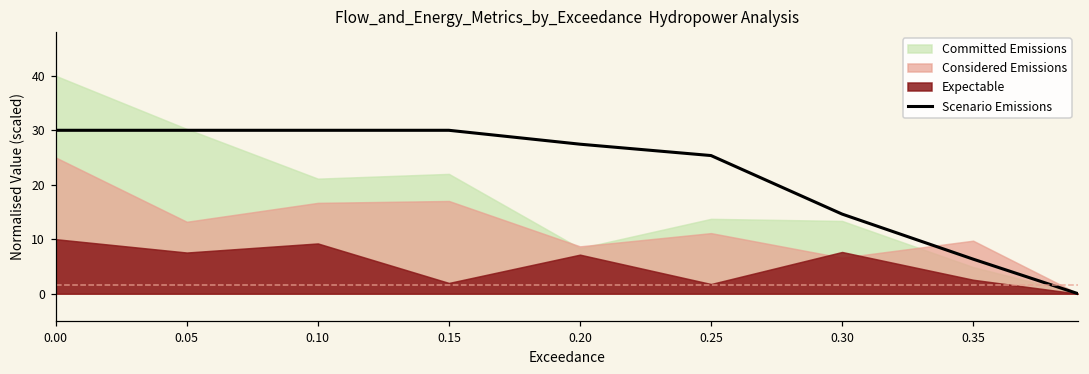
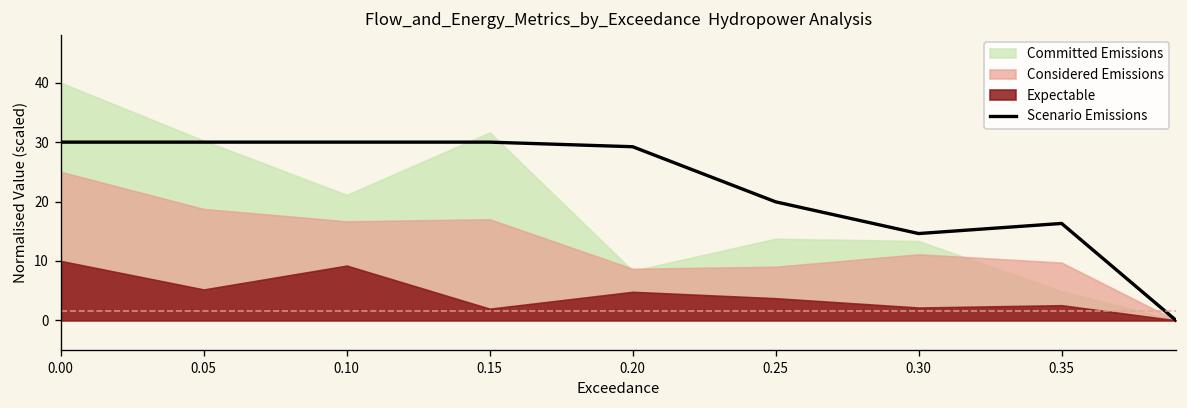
  {
    "Scenario Emissions": {
      "0.00": 30,
      "0.10": 30,
      "0.15": 30,
-     "0.20": 27,
-     "0.25": 25,
+     "0.20": 29,
+     "0.25": 20,
      "0.30": 15,
-     "0.35": 6
+     "0.35": 16
    },
    "Committed Emissions": {
      "0.00": 40,
      "0.10": 21,
-     "0.15": 22,
+     "0.15": 32,
      "0.25": 14,
      "0.30": 13,
      "0.35": 5
    },
    "Considered Emissions": {
      "0.00": 25,
-     "0.05": 13,
+     "0.05": 19,
      "0.10": 17,
      "0.15": 17,
-     "0.25": 11,
-     "0.30": 7,
+     "0.25": 9,
+     "0.30": 11,
      "0.35": 10
    },
    "Expectable": {
      "0.00": 10,
-     "0.05": 8,
+     "0.05": 5,
      "0.10": 9,
      "0.15": 2,
-     "0.20": 7,
-     "0.25": 2,
-     "0.30": 8,
+     "0.20": 5,
+     "0.25": 4,
+     "0.30": 2,
      "0.35": 3
    }
  }
